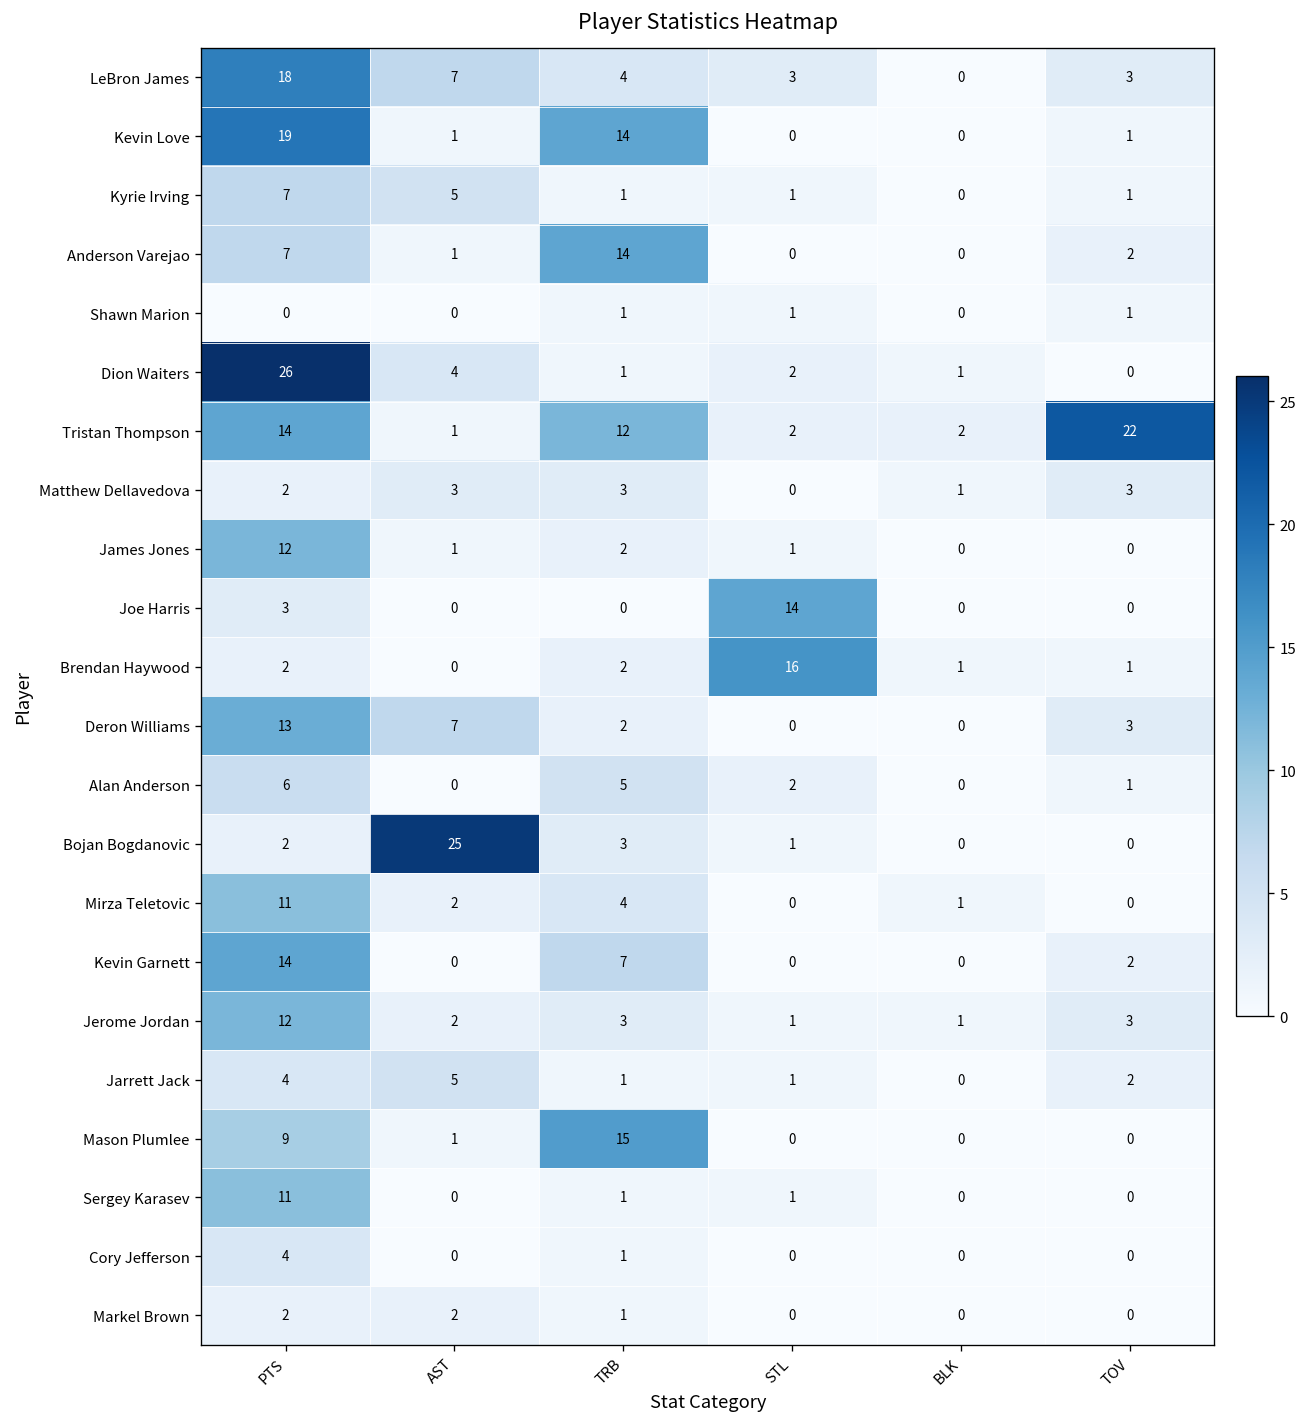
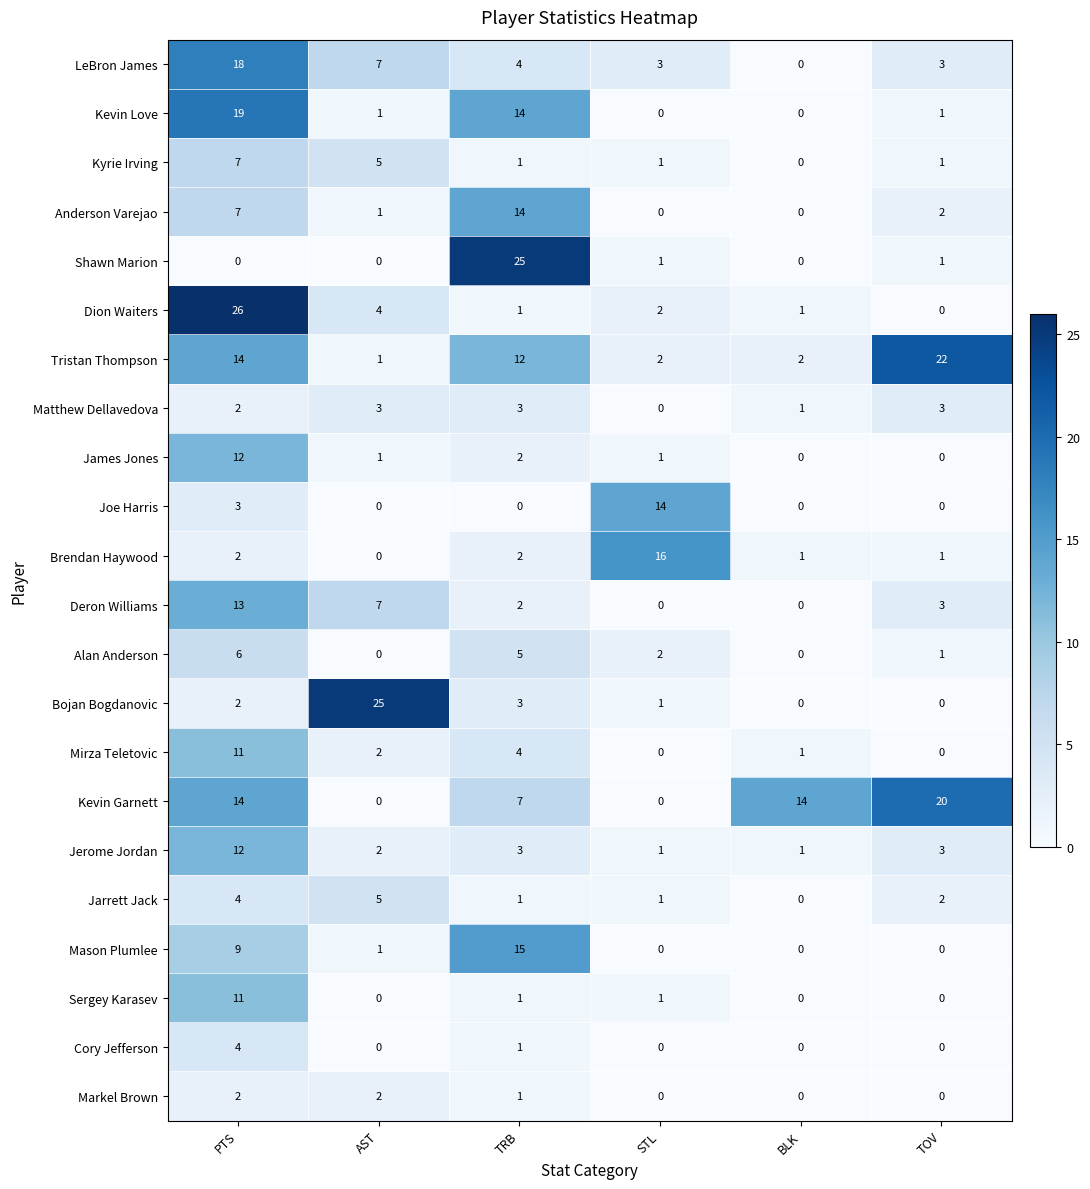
  {
    "LeBron James": {
      "PTS": 18,
      "AST": 7,
      "TRB": 4,
      "STL": 3,
      "BLK": 0,
      "TOV": 3
    },
    "Kevin Love": {
      "PTS": 19,
      "AST": 1,
      "TRB": 14,
      "STL": 0,
      "BLK": 0,
      "TOV": 1
    },
    "Kyrie Irving": {
      "PTS": 7,
      "AST": 5,
      "TRB": 1,
      "STL": 1,
      "BLK": 0,
      "TOV": 1
    },
    "Anderson Varejao": {
      "PTS": 7,
      "AST": 1,
      "TRB": 14,
      "STL": 0,
      "BLK": 0,
      "TOV": 2
    },
    "Shawn Marion": {
      "PTS": 0,
      "AST": 0,
-     "TRB": 1,
+     "TRB": 25,
      "STL": 1,
      "BLK": 0,
      "TOV": 1
    },
    "Dion Waiters": {
      "PTS": 26,
      "AST": 4,
      "TRB": 1,
      "STL": 2,
      "BLK": 1,
      "TOV": 0
    },
    "Tristan Thompson": {
      "PTS": 14,
      "AST": 1,
      "TRB": 12,
      "STL": 2,
      "BLK": 2,
      "TOV": 22
    },
    "Matthew Dellavedova": {
      "PTS": 2,
      "AST": 3,
      "TRB": 3,
      "STL": 0,
      "BLK": 1,
      "TOV": 3
    },
    "James Jones": {
      "PTS": 12,
      "AST": 1,
      "TRB": 2,
      "STL": 1,
      "BLK": 0,
      "TOV": 0
    },
    "Joe Harris": {
      "PTS": 3,
      "AST": 0,
      "TRB": 0,
      "STL": 14,
      "BLK": 0,
      "TOV": 0
    },
    "Brendan Haywood": {
      "PTS": 2,
      "AST": 0,
      "TRB": 2,
      "STL": 16,
      "BLK": 1,
      "TOV": 1
    },
    "Deron Williams": {
      "PTS": 13,
      "AST": 7,
      "TRB": 2,
      "STL": 0,
      "BLK": 0,
      "TOV": 3
    },
    "Alan Anderson": {
      "PTS": 6,
      "AST": 0,
      "TRB": 5,
      "STL": 2,
      "BLK": 0,
      "TOV": 1
    },
    "Bojan Bogdanovic": {
      "PTS": 2,
      "AST": 25,
      "TRB": 3,
      "STL": 1,
      "BLK": 0,
      "TOV": 0
    },
    "Mirza Teletovic": {
      "PTS": 11,
      "AST": 2,
      "TRB": 4,
      "STL": 0,
      "BLK": 1,
      "TOV": 0
    },
    "Kevin Garnett": {
      "PTS": 14,
      "AST": 0,
      "TRB": 7,
      "STL": 0,
-     "BLK": 0,
-     "TOV": 2
+     "BLK": 14,
+     "TOV": 20
    },
    "Jerome Jordan": {
      "PTS": 12,
      "AST": 2,
      "TRB": 3,
      "STL": 1,
      "BLK": 1,
      "TOV": 3
    },
    "Jarrett Jack": {
      "PTS": 4,
      "AST": 5,
      "TRB": 1,
      "STL": 1,
      "BLK": 0,
      "TOV": 2
    },
    "Mason Plumlee": {
      "PTS": 9,
      "AST": 1,
      "TRB": 15,
      "STL": 0,
      "BLK": 0,
      "TOV": 0
    },
    "Sergey Karasev": {
      "PTS": 11,
      "AST": 0,
      "TRB": 1,
      "STL": 1,
      "BLK": 0,
      "TOV": 0
    },
    "Cory Jefferson": {
      "PTS": 4,
      "AST": 0,
      "TRB": 1,
      "STL": 0,
      "BLK": 0,
      "TOV": 0
    },
    "Markel Brown": {
      "PTS": 2,
      "AST": 2,
      "TRB": 1,
      "STL": 0,
      "BLK": 0,
      "TOV": 0
    }
  }
